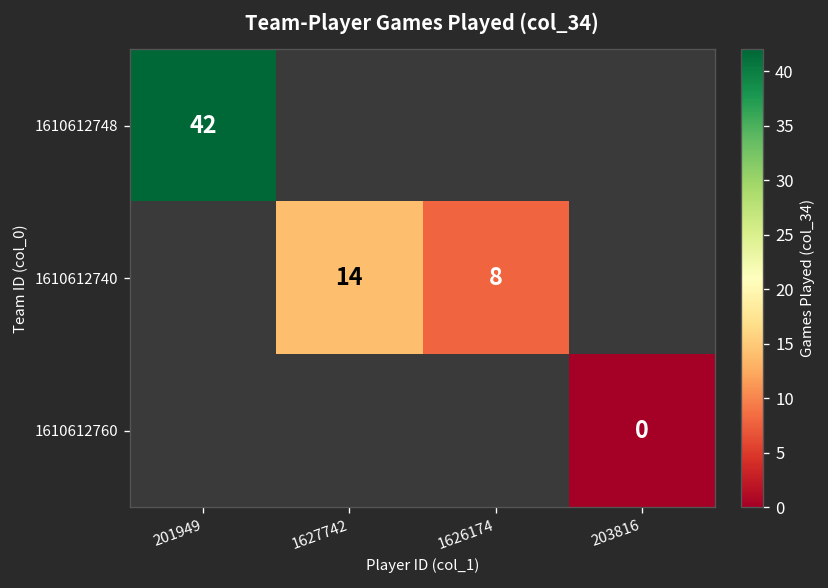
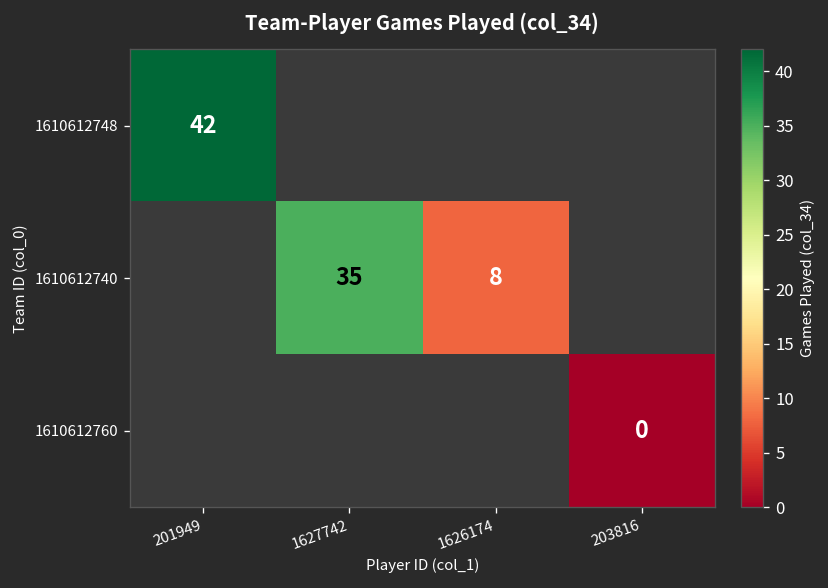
  {
    "1610612748": {
      "201949": 42
    },
    "1610612740": {
-     "1627742": 14,
+     "1627742": 35,
      "1626174": 8
    },
    "1610612760": {
      "203816": 0
    }
  }
